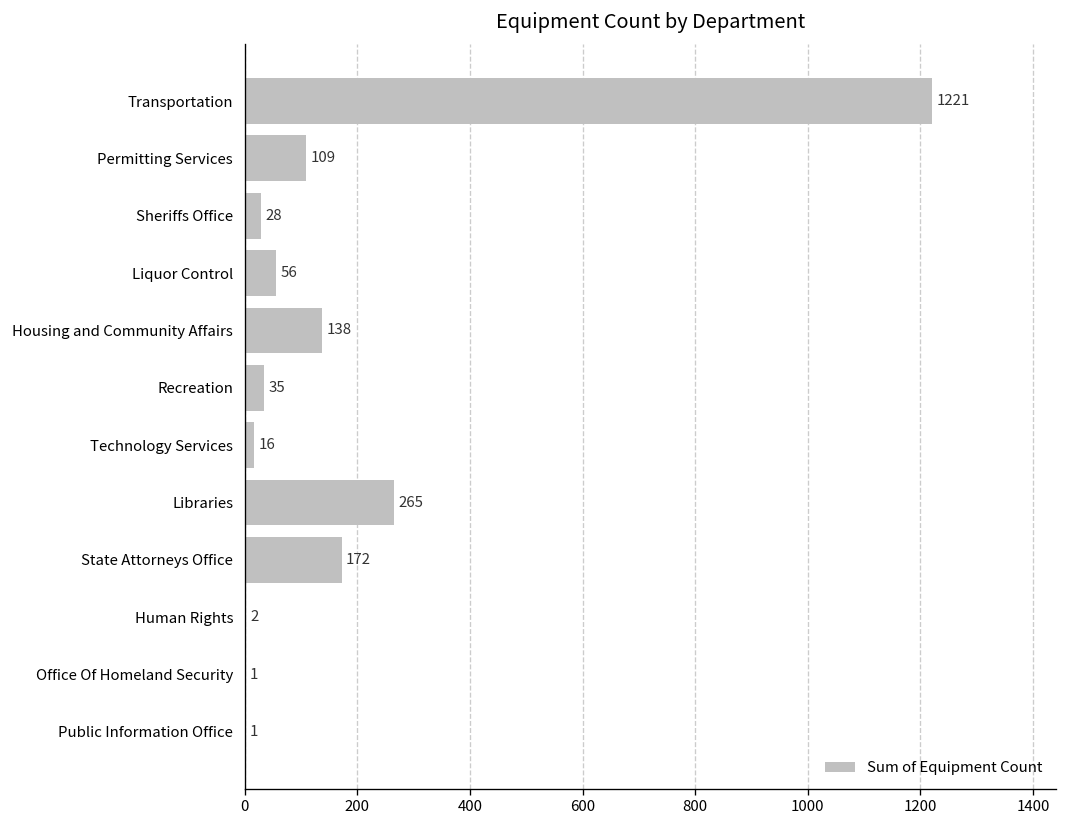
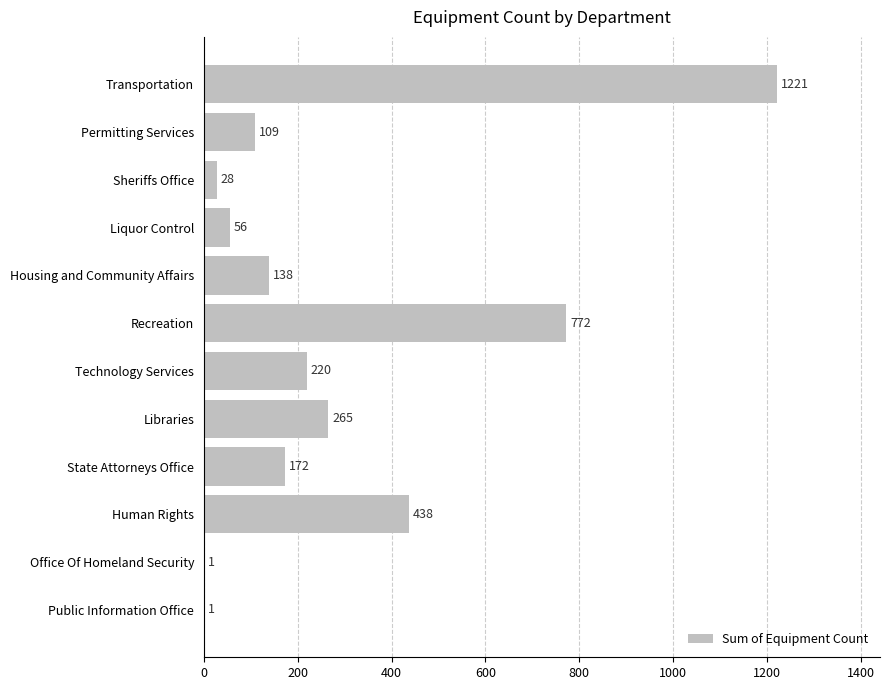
  {
    "Transportation": 1221,
    "Permitting Services": 109,
    "Sheriffs Office": 28,
    "Liquor Control": 56,
    "Housing and Community Affairs": 138,
-   "Recreation": 35,
-   "Technology Services": 16,
+   "Recreation": 772,
+   "Technology Services": 220,
    "Libraries": 265,
    "State Attorneys Office": 172,
-   "Human Rights": 2,
+   "Human Rights": 438,
    "Office Of Homeland Security": 1,
    "Public Information Office": 1
  }
